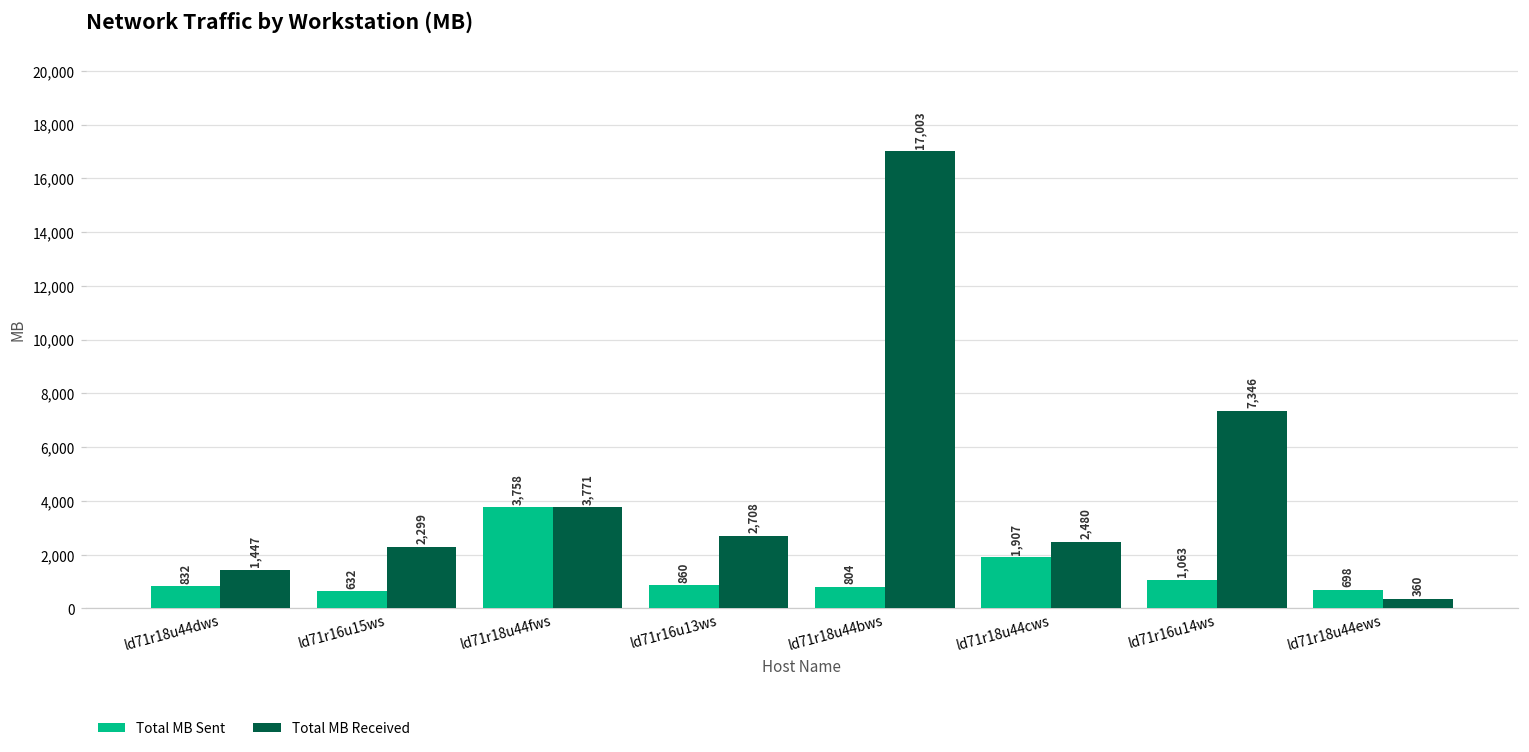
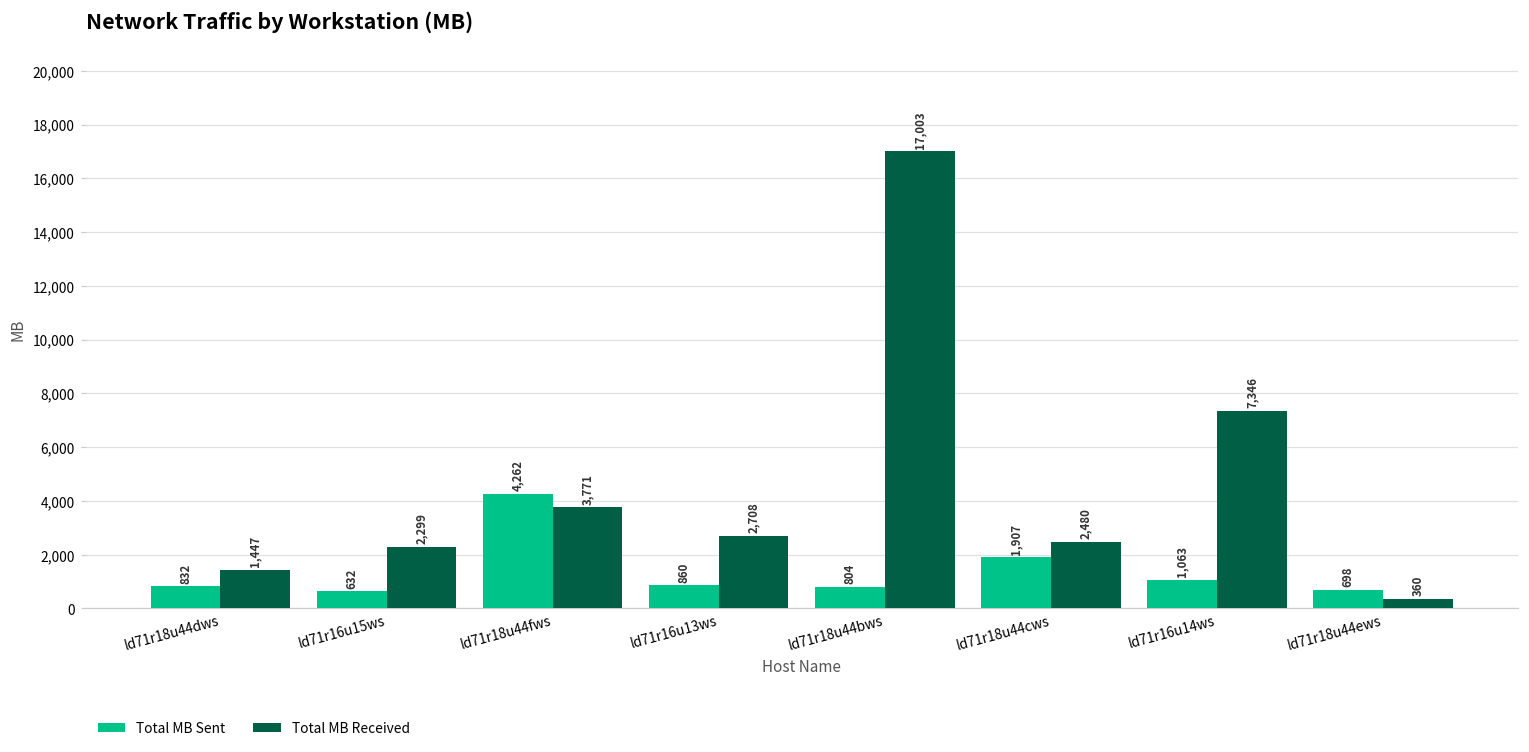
  {
    "Total MB Sent": {
      "ld71r18u44dws": "832",
      "ld71r16u15ws": "632",
-     "ld71r18u44fws": "3,758",
+     "ld71r18u44fws": "4,262",
      "ld71r16u13ws": "860",
      "ld71r18u44bws": "804",
      "ld71r18u44cws": "1,907",
      "ld71r16u14ws": "1,063",
      "ld71r18u44ews": "698"
    },
    "Total MB Received": {
      "ld71r18u44dws": "1,447",
      "ld71r16u15ws": "2,299",
      "ld71r18u44fws": "3,771",
      "ld71r16u13ws": "2,708",
      "ld71r18u44bws": "17,003",
      "ld71r18u44cws": "2,480",
      "ld71r16u14ws": "7,346",
      "ld71r18u44ews": "360"
    }
  }
